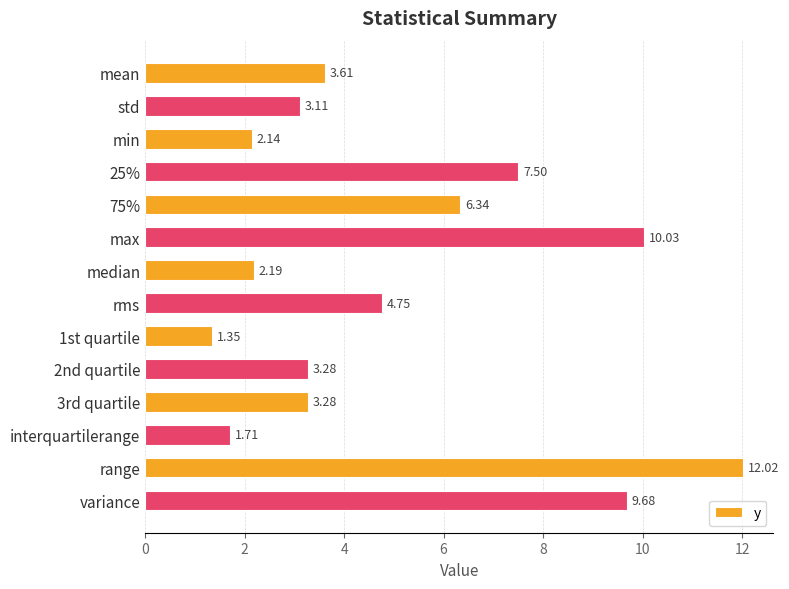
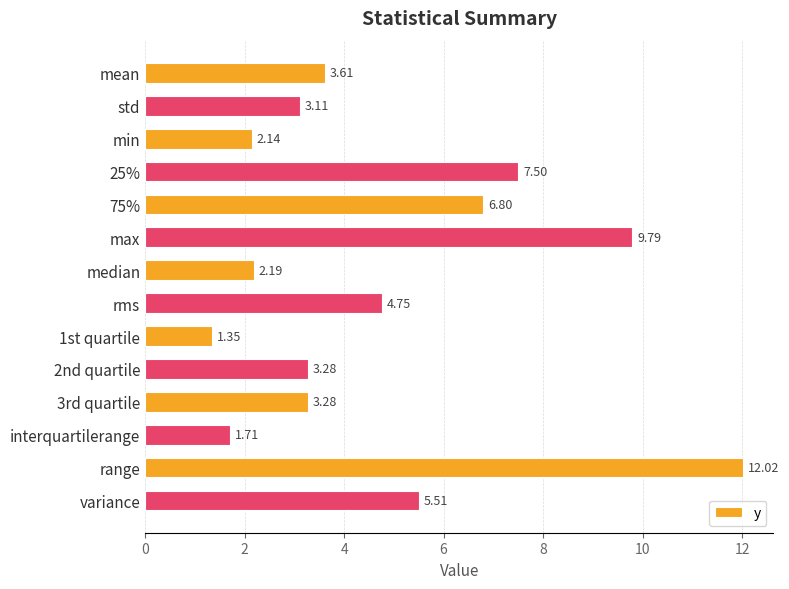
  {
    "mean": 3.61,
    "std": 3.11,
    "min": 2.14,
    "25%": 7.50,
-   "75%": 6.34,
-   "max": 10.03,
+   "75%": 6.80,
+   "max": 9.79,
    "median": 2.19,
    "rms": 4.75,
    "1st quartile": 1.35,
    "2nd quartile": 3.28,
    "3rd quartile": 3.28,
    "interquartilerange": 1.71,
    "range": 12.02,
-   "variance": 9.68
+   "variance": 5.51
  }
